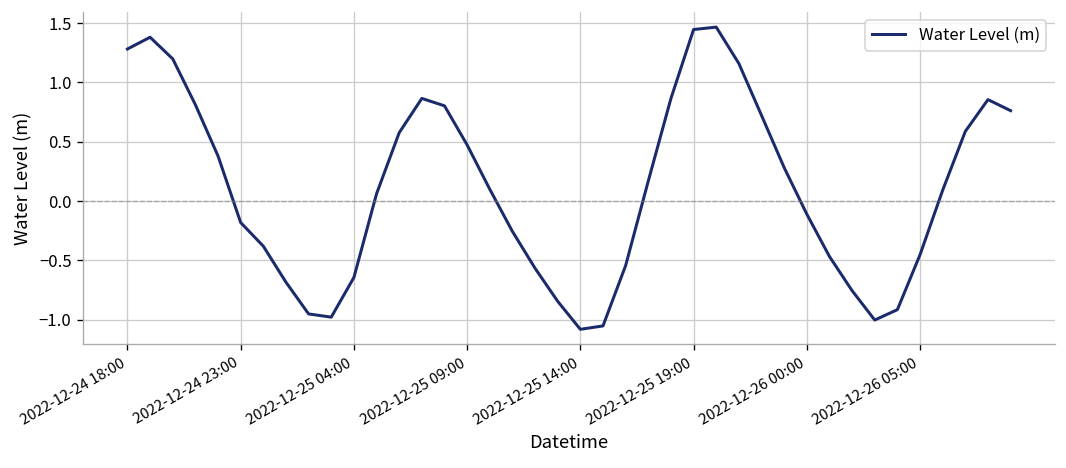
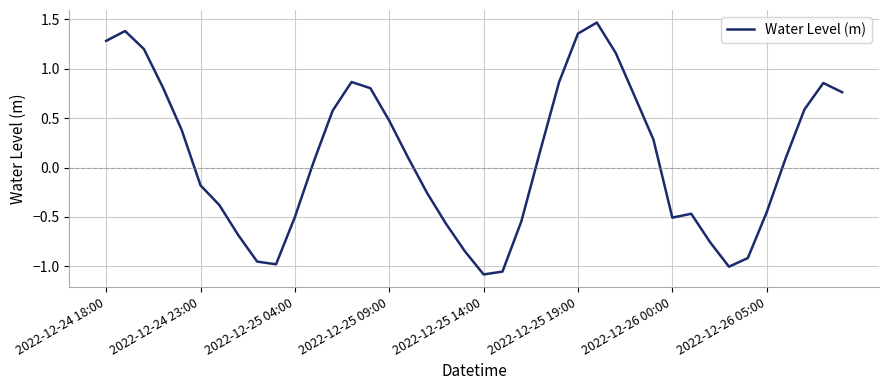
  {
    "2022-12-24 18:00": 1.3,
    "2022-12-24 23:00": -0.2,
-   "2022-12-25 04:00": -0.6,
+   "2022-12-25 04:00": -0.5,
    "2022-12-25 09:00": 0.5,
    "2022-12-25 14:00": -1.1,
-   "2022-12-25 19:00": 1.45,
-   "2022-12-26 00:00": -0.1,
+   "2022-12-25 19:00": 1.36,
+   "2022-12-26 00:00": -0.5,
    "2022-12-26 05:00": -0.5
  }
